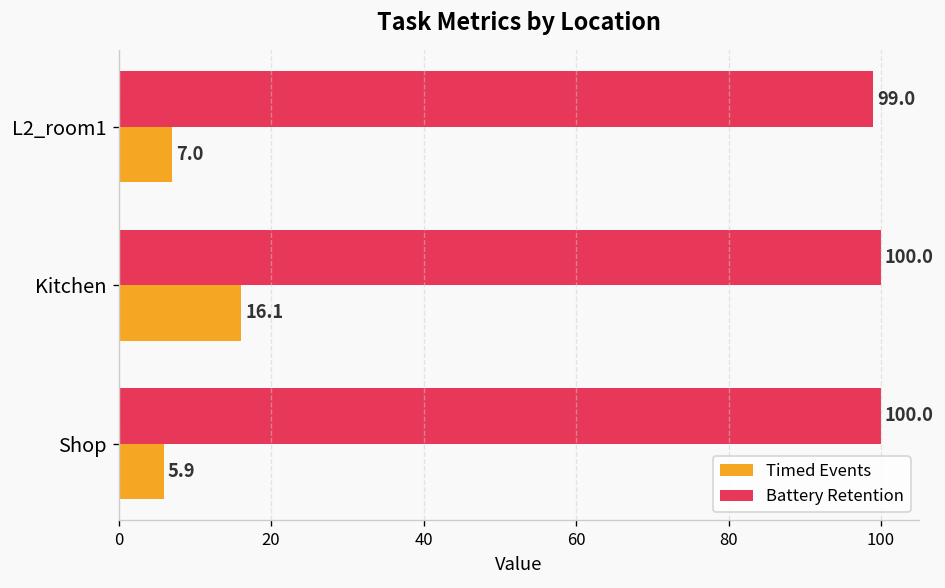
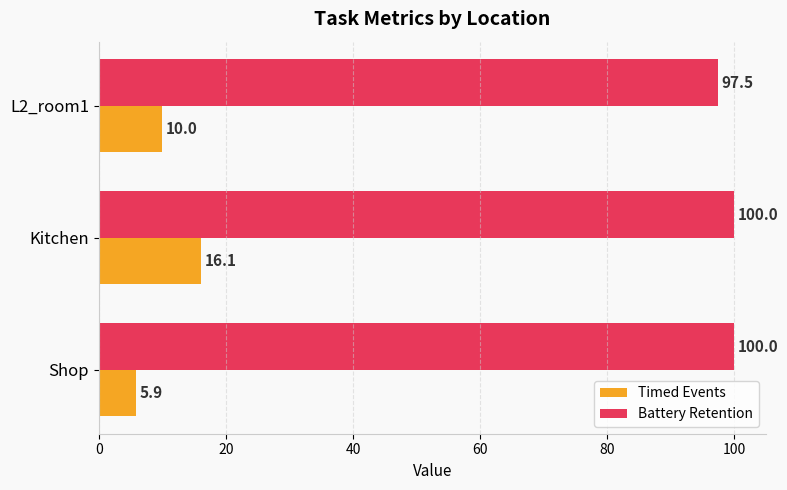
  {
    "Timed Events": {
-     "L2_room1": 7.0,
+     "L2_room1": 10.0,
      "Kitchen": 16.1,
      "Shop": 5.9
    },
    "Battery Retention": {
-     "L2_room1": 99.0,
+     "L2_room1": 97.5,
      "Kitchen": 100.0,
      "Shop": 100.0
    }
  }
